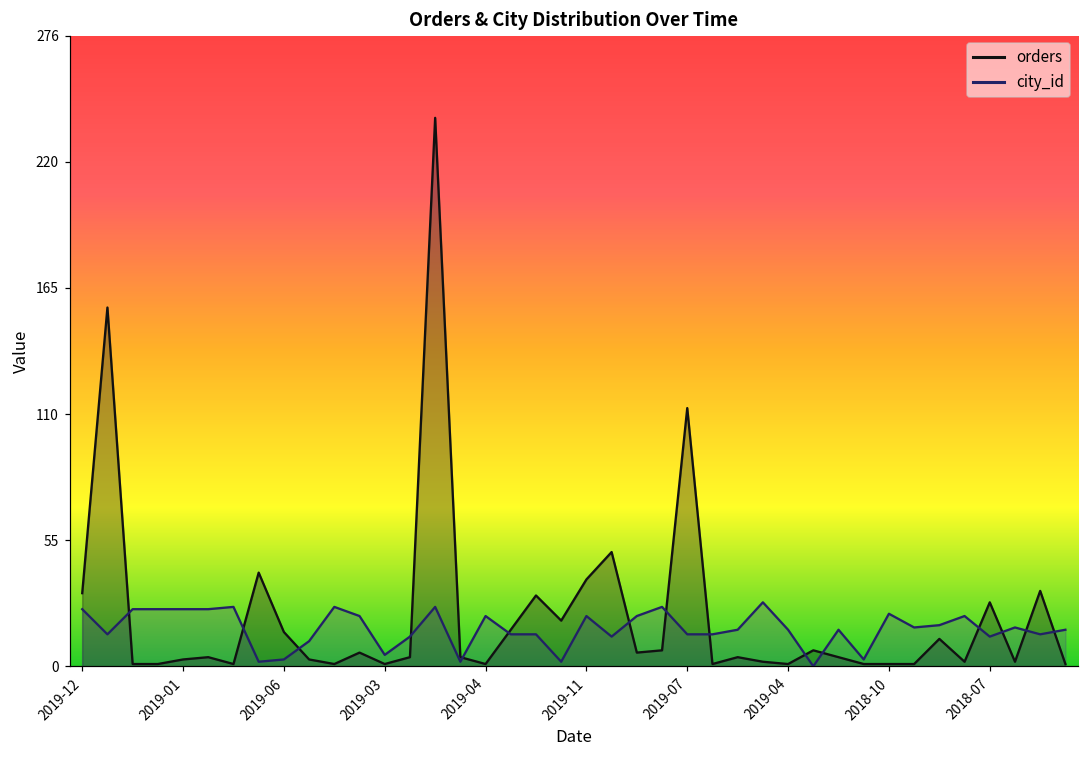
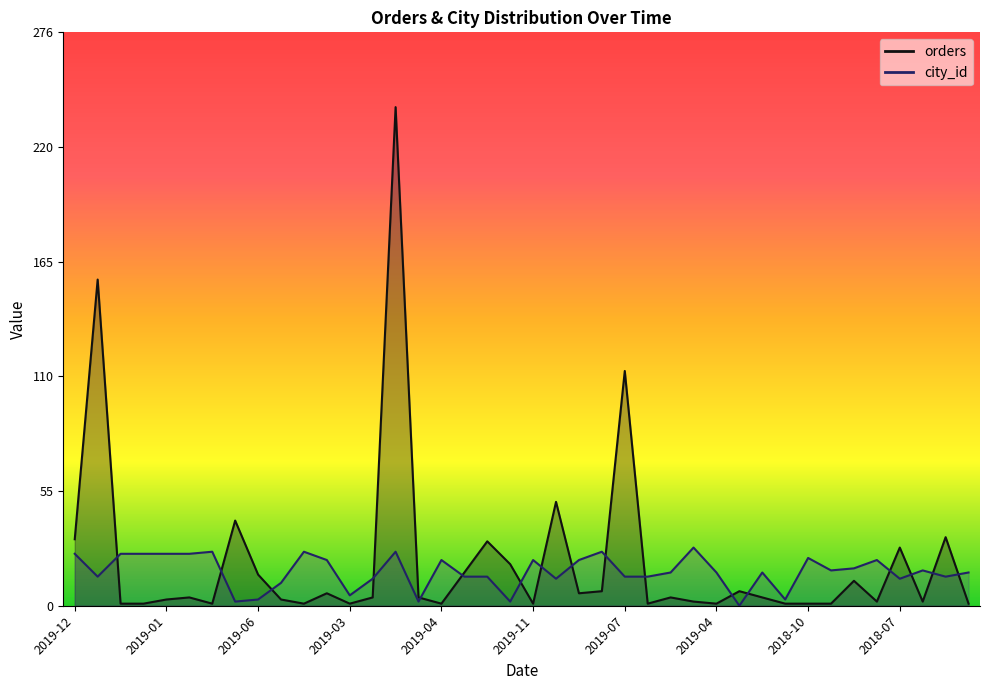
  {
    "orders": {
      "2019-12": 32,
-     "2019-11": 38,
+     "2019-11": 1,
      "2018-07": 28
    }
  }
